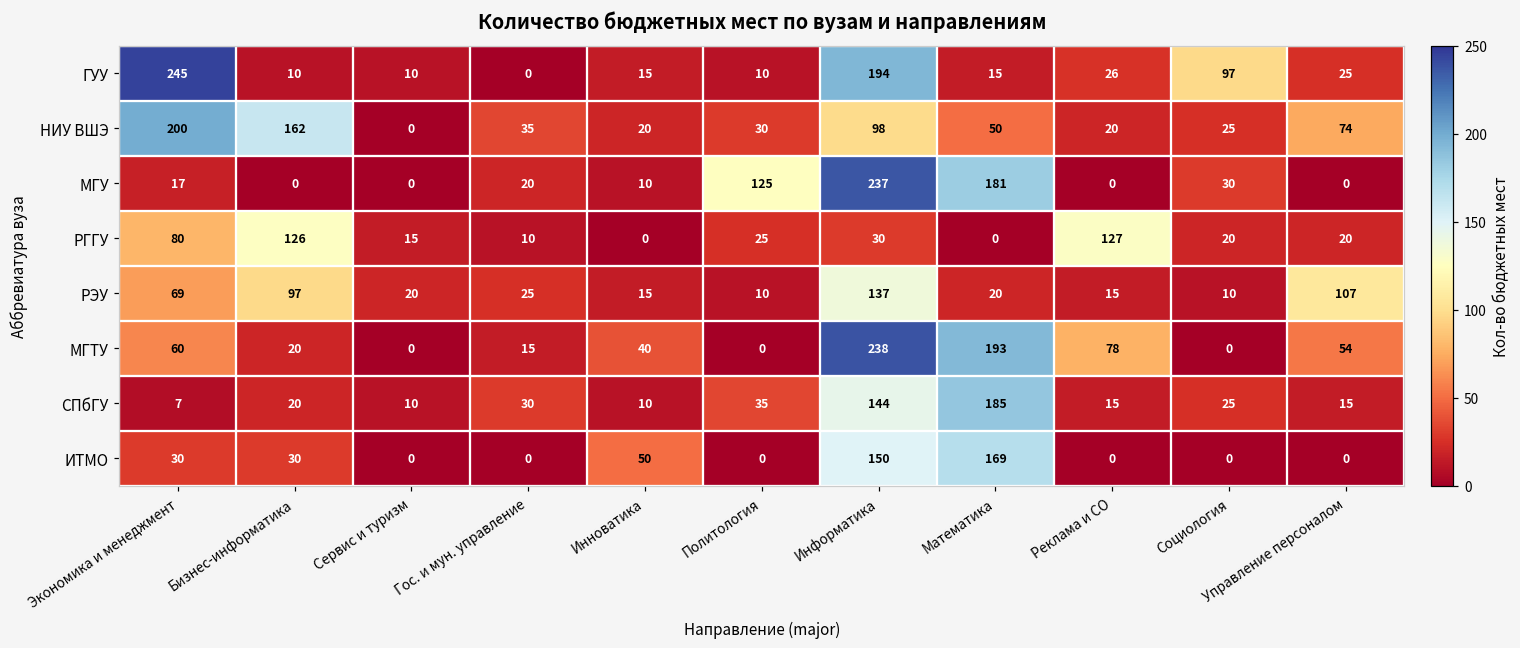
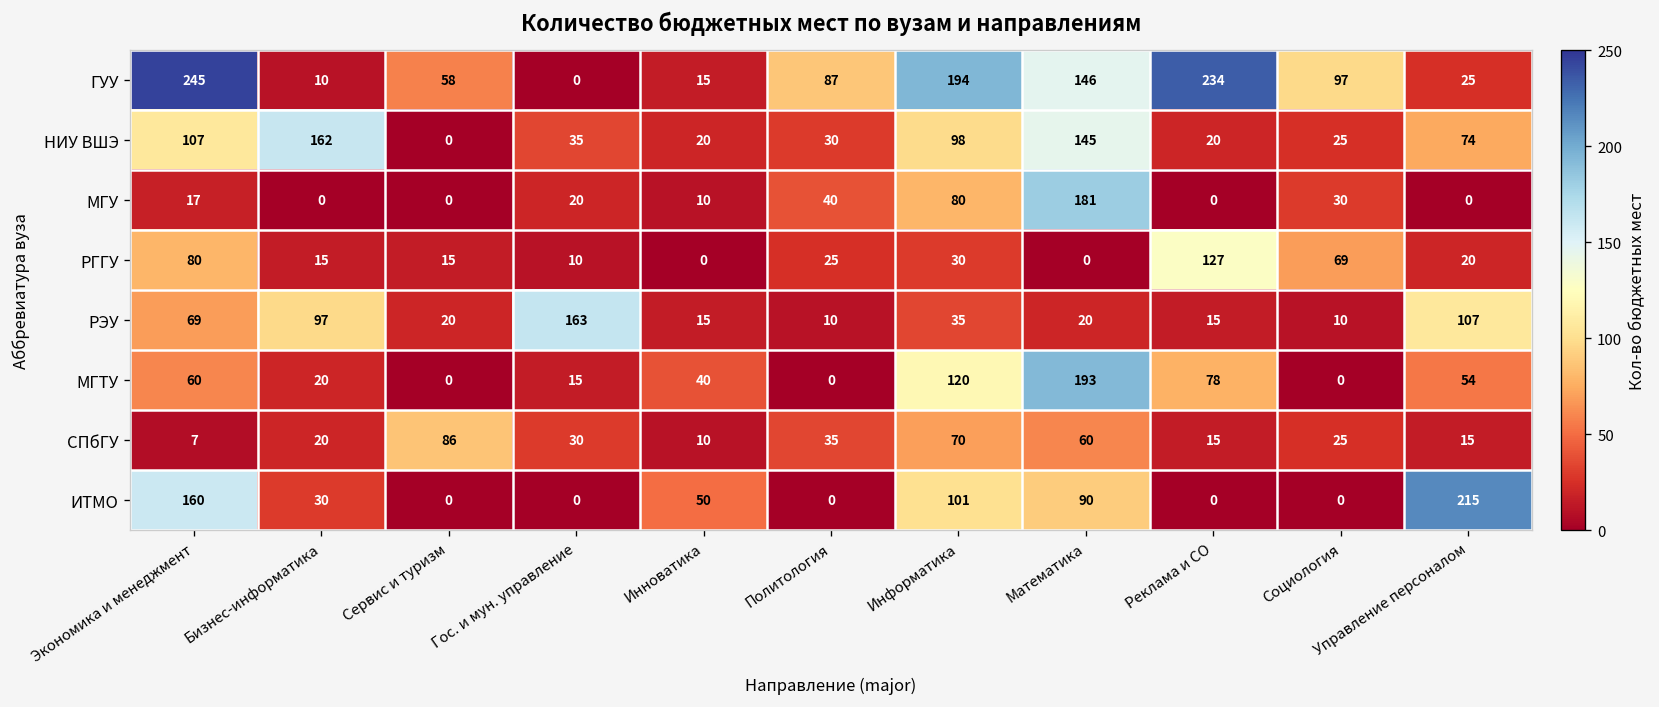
  {
    "ГУУ": {
      "Экономика и менеджмент": 245,
      "Бизнес-информатика": 10,
-     "Сервис и туризм": 10,
+     "Сервис и туризм": 58,
      "Гос. и мун. управление": 0,
      "Инноватика": 15,
-     "Политология": 10,
+     "Политология": 87,
      "Информатика": 194,
-     "Математика": 15,
-     "Реклама и СО": 26,
+     "Математика": 146,
+     "Реклама и СО": 234,
      "Социология": 97,
      "Управление персоналом": 25
    },
    "НИУ ВШЭ": {
-     "Экономика и менеджмент": 200,
+     "Экономика и менеджмент": 107,
      "Бизнес-информатика": 162,
      "Сервис и туризм": 0,
      "Гос. и мун. управление": 35,
      "Инноватика": 20,
      "Политология": 30,
      "Информатика": 98,
-     "Математика": 50,
+     "Математика": 145,
      "Реклама и СО": 20,
      "Социология": 25,
      "Управление персоналом": 74
    },
    "МГУ": {
      "Экономика и менеджмент": 17,
      "Бизнес-информатика": 0,
      "Сервис и туризм": 0,
      "Гос. и мун. управление": 20,
      "Инноватика": 10,
-     "Политология": 125,
-     "Информатика": 237,
+     "Политология": 40,
+     "Информатика": 80,
      "Математика": 181,
      "Реклама и СО": 0,
      "Социология": 30,
      "Управление персоналом": 0
    },
    "РГГУ": {
      "Экономика и менеджмент": 80,
-     "Бизнес-информатика": 126,
+     "Бизнес-информатика": 15,
      "Сервис и туризм": 15,
      "Гос. и мун. управление": 10,
      "Инноватика": 0,
      "Политология": 25,
      "Информатика": 30,
      "Математика": 0,
      "Реклама и СО": 127,
-     "Социология": 20,
+     "Социология": 69,
      "Управление персоналом": 20
    },
    "РЭУ": {
      "Экономика и менеджмент": 69,
      "Бизнес-информатика": 97,
      "Сервис и туризм": 20,
-     "Гос. и мун. управление": 25,
+     "Гос. и мун. управление": 163,
      "Инноватика": 15,
      "Политология": 10,
-     "Информатика": 137,
+     "Информатика": 35,
      "Математика": 20,
      "Реклама и СО": 15,
      "Социология": 10,
      "Управление персоналом": 107
    },
    "МГТУ": {
      "Экономика и менеджмент": 60,
      "Бизнес-информатика": 20,
      "Сервис и туризм": 0,
      "Гос. и мун. управление": 15,
      "Инноватика": 40,
      "Политология": 0,
-     "Информатика": 238,
+     "Информатика": 120,
      "Математика": 193,
      "Реклама и СО": 78,
      "Социология": 0,
      "Управление персоналом": 54
    },
    "СПбГУ": {
      "Экономика и менеджмент": 7,
      "Бизнес-информатика": 20,
-     "Сервис и туризм": 10,
+     "Сервис и туризм": 86,
      "Гос. и мун. управление": 30,
      "Инноватика": 10,
      "Политология": 35,
-     "Информатика": 144,
-     "Математика": 185,
+     "Информатика": 70,
+     "Математика": 60,
      "Реклама и СО": 15,
      "Социология": 25,
      "Управление персоналом": 15
    },
    "ИТМО": {
-     "Экономика и менеджмент": 30,
+     "Экономика и менеджмент": 160,
      "Бизнес-информатика": 30,
      "Сервис и туризм": 0,
      "Гос. и мун. управление": 0,
      "Инноватика": 50,
      "Политология": 0,
-     "Информатика": 150,
-     "Математика": 169,
+     "Информатика": 101,
+     "Математика": 90,
      "Реклама и СО": 0,
      "Социология": 0,
-     "Управление персоналом": 0
+     "Управление персоналом": 215
    }
  }
